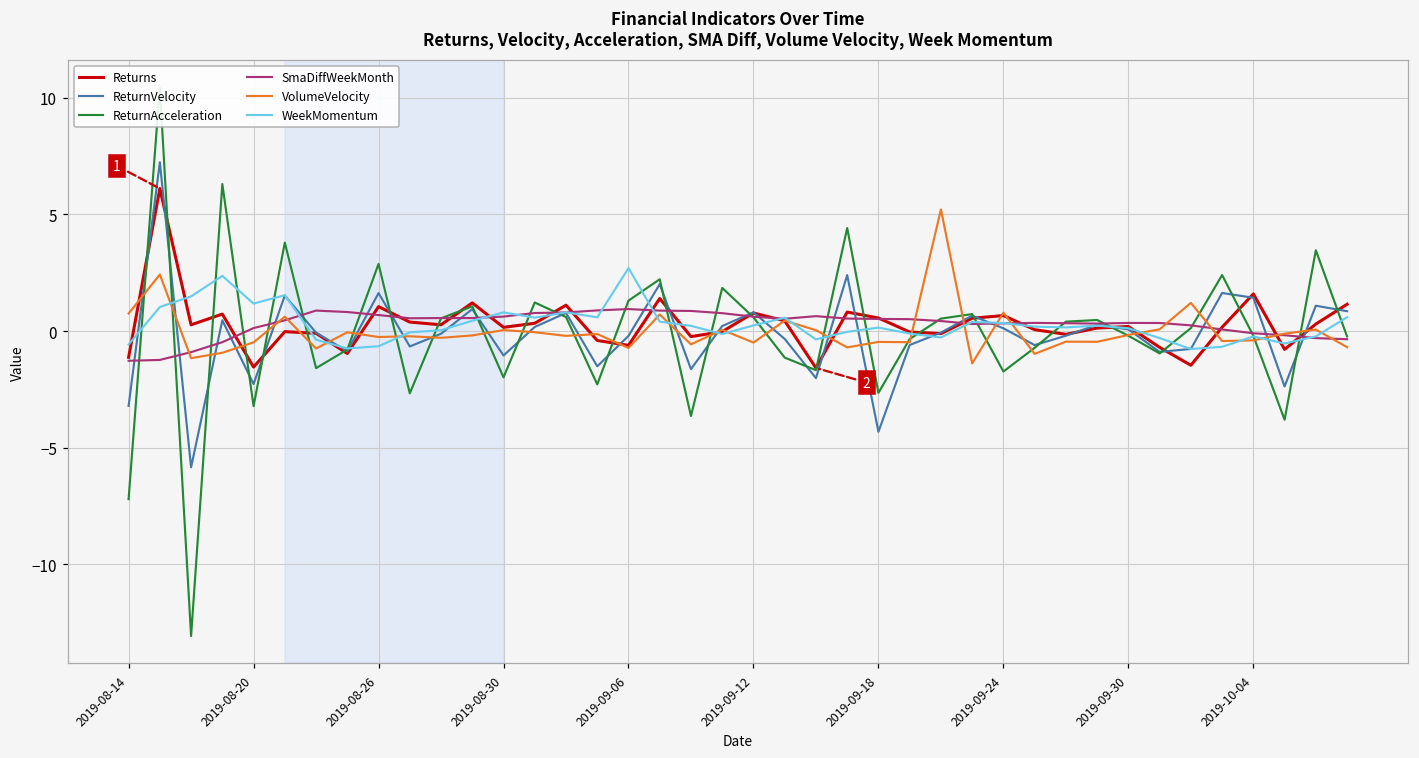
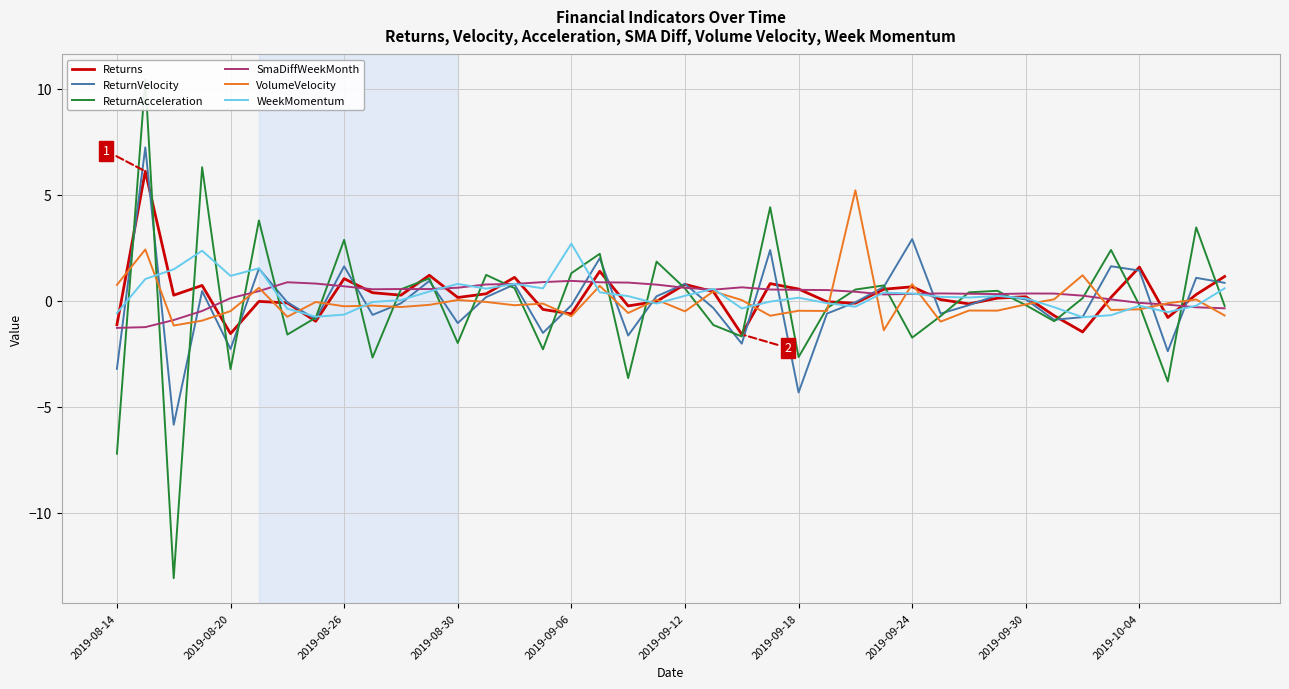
  {
    "Returns": {
      "2019-08-14": -1.1,
      "2019-08-20": -1.5,
      "2019-08-26": 1.0,
      "2019-09-24": 0.7,
      "2019-10-04": 1.6
    },
    "ReturnVelocity": {
      "2019-08-14": -3.2,
      "2019-08-20": -2.3,
      "2019-08-26": 1.6,
      "2019-08-30": -1.0,
      "2019-09-06": -0.2,
      "2019-09-18": -4.3,
-     "2019-09-24": 0.1,
+     "2019-09-24": 2.9,
      "2019-10-04": 1.4
    },
    "ReturnAcceleration": {
      "2019-08-14": -7.2,
      "2019-08-20": -3.2,
      "2019-08-26": 2.9,
      "2019-08-30": -2.0,
      "2019-09-06": 1.3,
      "2019-09-18": -2.7,
      "2019-09-24": -1.7
    },
    "SmaDiffWeekMonth": {
      "2019-08-14": -1.3,
      "2019-08-20": 0.1,
      "2019-08-26": 0.7,
      "2019-08-30": 0.6,
      "2019-09-06": 0.9,
      "2019-09-30": 0.3
    },
    "VolumeVelocity": {
      "2019-08-14": 0.8,
      "2019-08-20": -0.5,
      "2019-08-26": -0.3,
      "2019-09-12": -0.5,
      "2019-09-18": -0.5,
      "2019-09-24": 0.8,
      "2019-10-04": -0.4
    },
    "WeekMomentum": {
      "2019-08-14": -0.6,
      "2019-08-20": 1.2,
      "2019-08-26": -0.7,
      "2019-08-30": 0.8,
      "2019-09-06": 2.7,
      "2019-09-12": 0.2,
      "2019-09-18": 0.1
    }
  }
